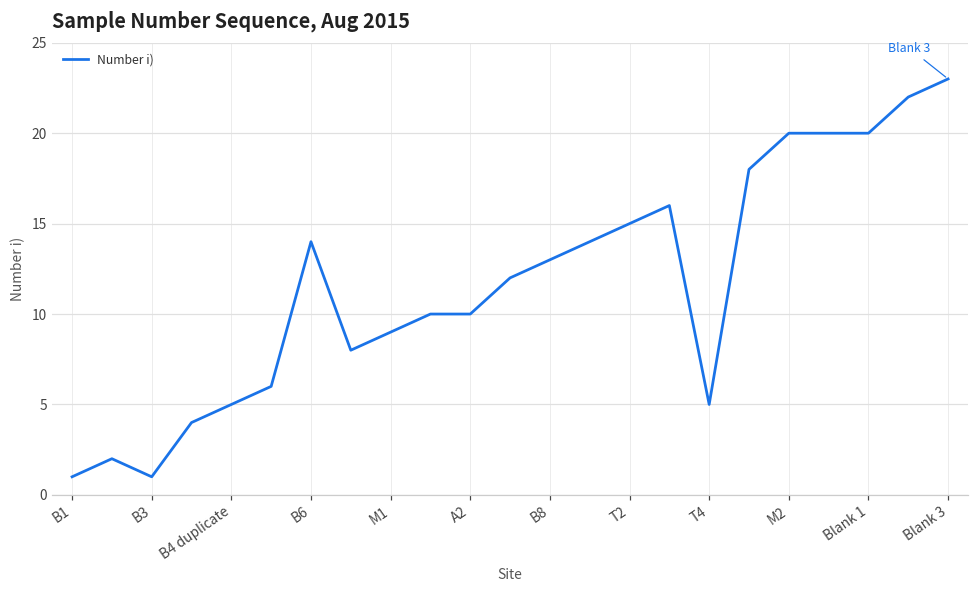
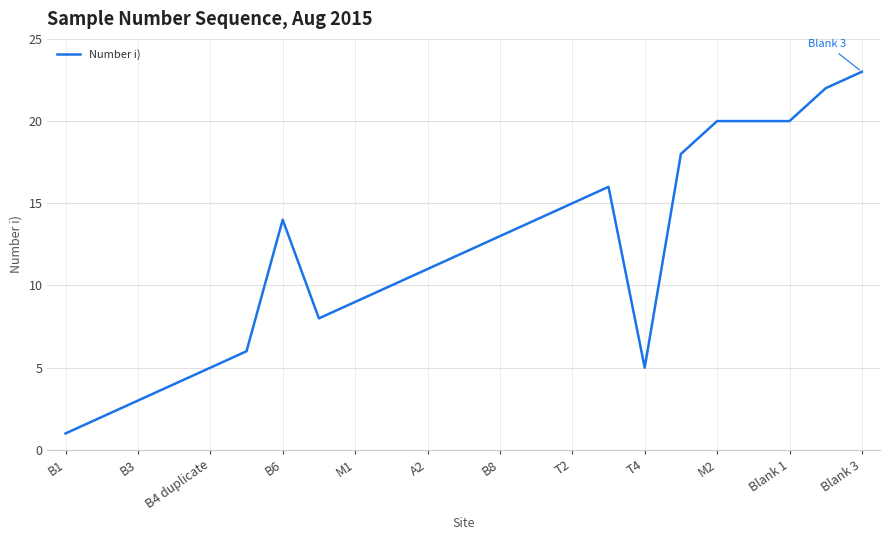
  {
    "B1": 1,
-   "B3": 1,
+   "B3": 3,
    "B4 duplicate": 5,
    "B6": 14,
    "M1": 9,
-   "A2": 10,
+   "A2": 11,
    "B8": 13,
    "T2": 15,
    "T4": 5,
    "M2": 20,
    "Blank 1": 20
  }
